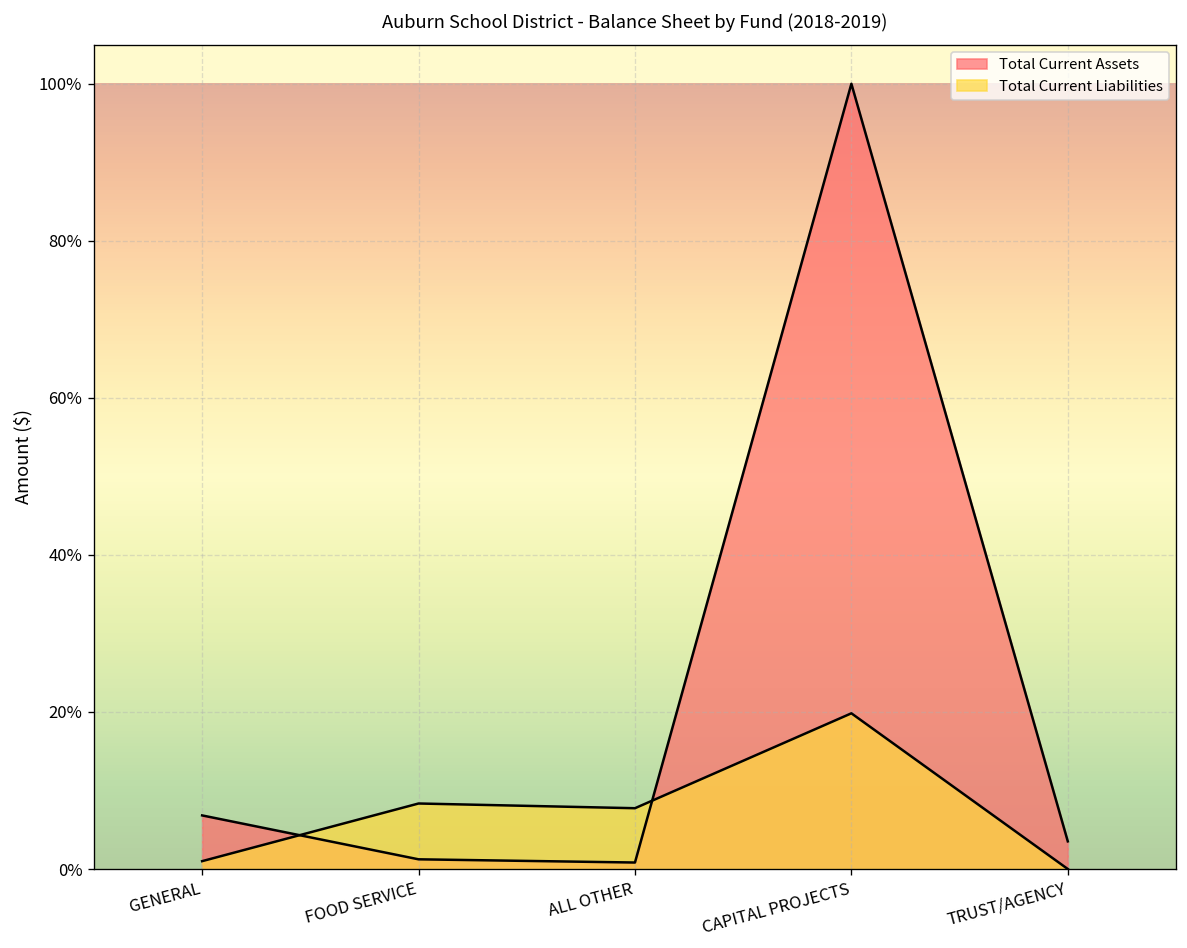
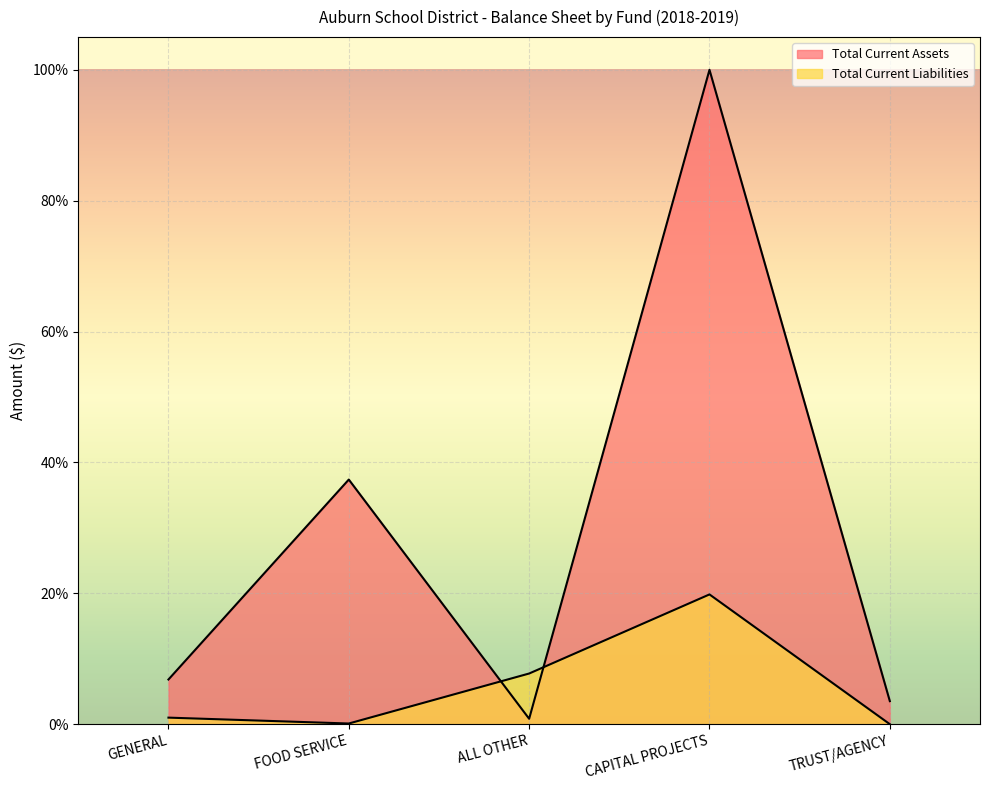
  {
    "Total Current Assets": {
      "GENERAL": "7%",
-     "FOOD SERVICE": "1%",
+     "FOOD SERVICE": "37%",
      "ALL OTHER": "1%",
      "CAPITAL PROJECTS": "100%",
      "TRUST/AGENCY": "4%"
    },
    "Total Current Liabilities": {
      "GENERAL": "1%",
-     "FOOD SERVICE": "8%",
+     "FOOD SERVICE": "0%",
      "ALL OTHER": "8%",
      "CAPITAL PROJECTS": "20%",
      "TRUST/AGENCY": "0%"
    }
  }
